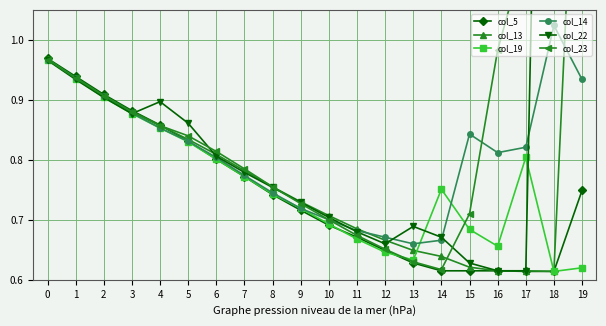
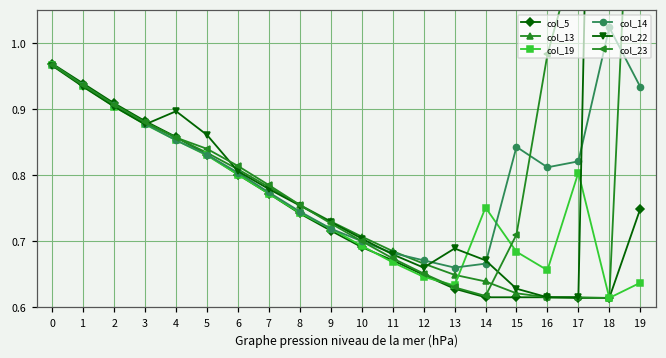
  {
    "col_19": {
      "14": 0.75,
      "15": 0.68,
      "16": 0.66,
      "17": 0.80,
-     "19": 0.62
+     "19": 0.64
    }
  }
